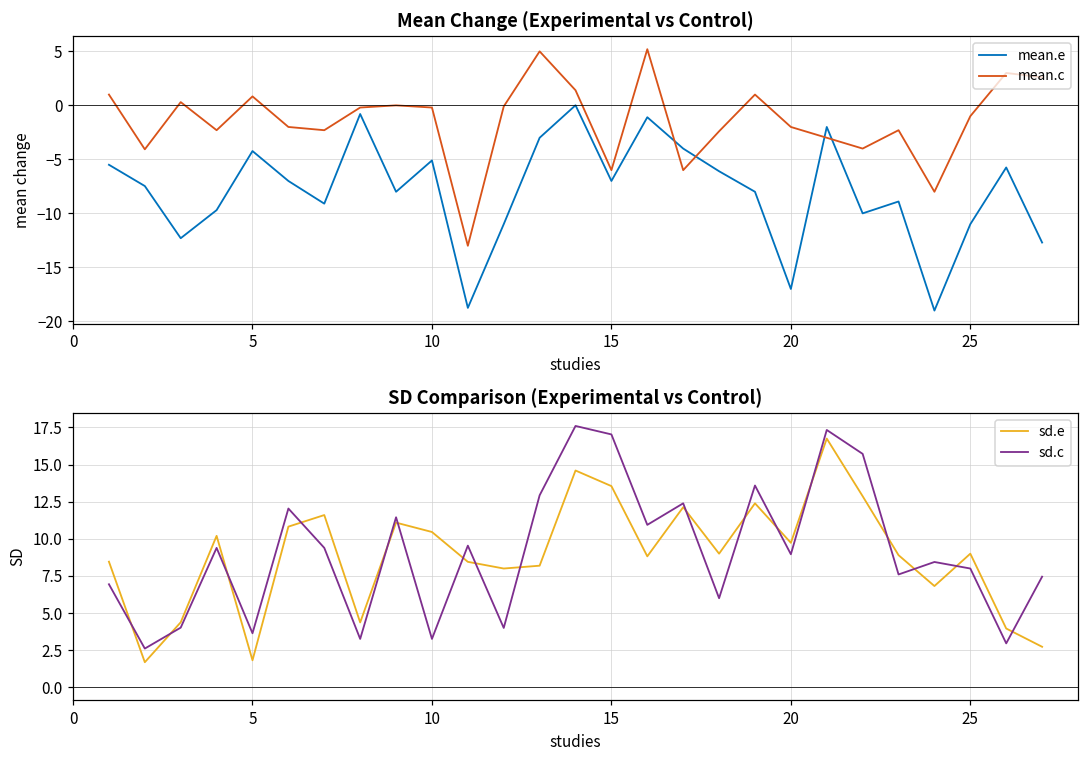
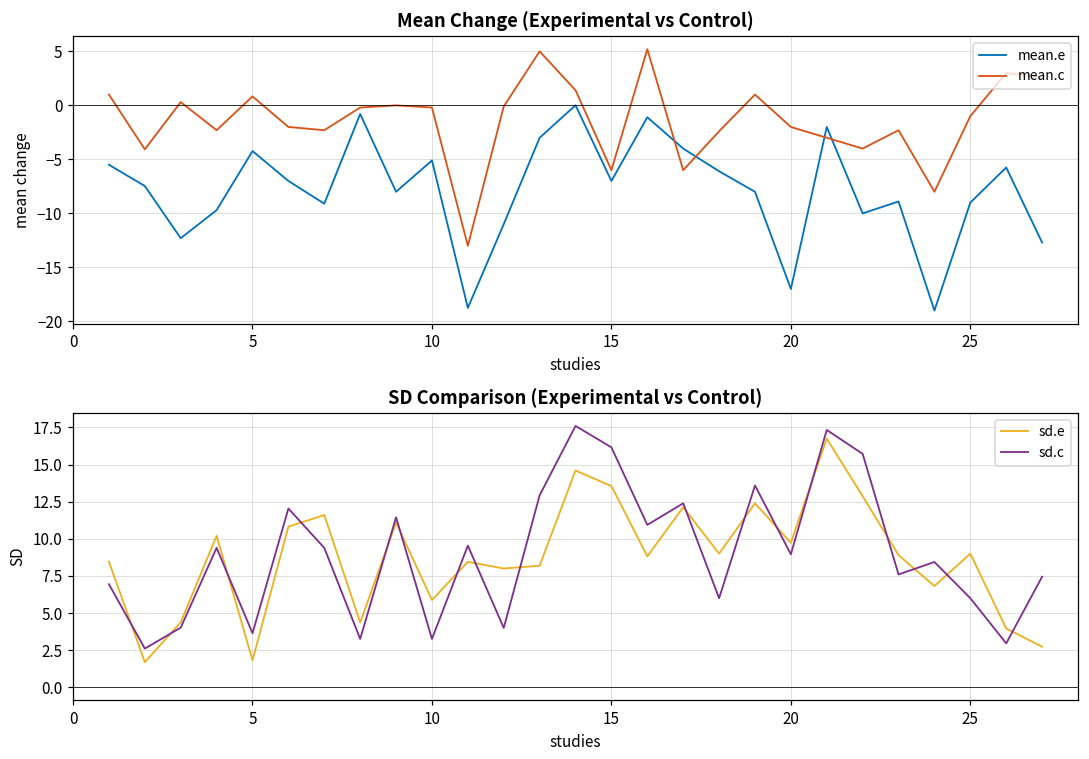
  {
    "Mean Change (Experimental vs Control)": {
      "mean.e": {
        "5": -4,
        "10": -5,
        "15": -7,
        "20": -17,
-       "25": -11
+       "25": -9
      },
      "mean.c": {
        "5": 1,
        "10": 0,
        "15": -6,
        "20": -2,
        "25": -1
      }
    },
    "SD Comparison (Experimental vs Control)": {
      "sd.e": {
        "5": 1.8,
-       "10": 10.5,
+       "10": 5.9,
        "15": 13.6,
        "20": 9.7,
        "25": 9.0
      },
      "sd.c": {
        "5": 3.6,
        "10": 3.3,
-       "15": 17.0,
+       "15": 16.2,
        "20": 9.0,
-       "25": 8
+       "25": 6
      }
    }
  }
